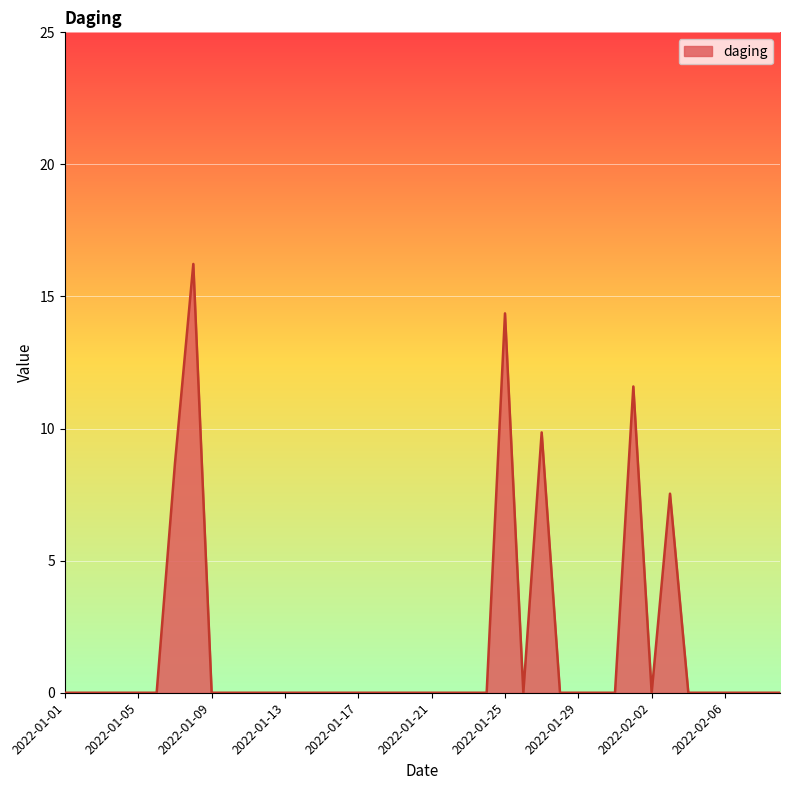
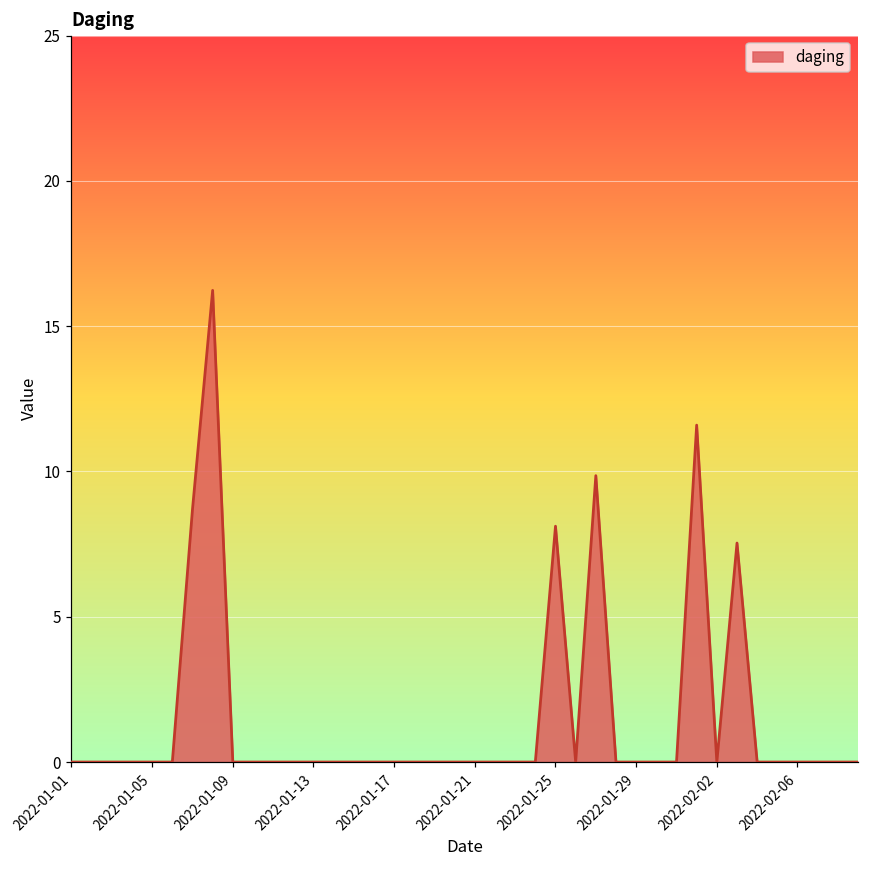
  {
    "2022-01-01": 0.0,
    "2022-01-05": 0.0,
    "2022-01-09": 0.0,
    "2022-01-13": 0.0,
    "2022-01-17": 0.0,
    "2022-01-21": 0.0,
-   "2022-01-25": 14.4,
+   "2022-01-25": 8.1,
    "2022-01-29": 0.0,
    "2022-02-02": 0.0,
    "2022-02-06": 0.0
  }
